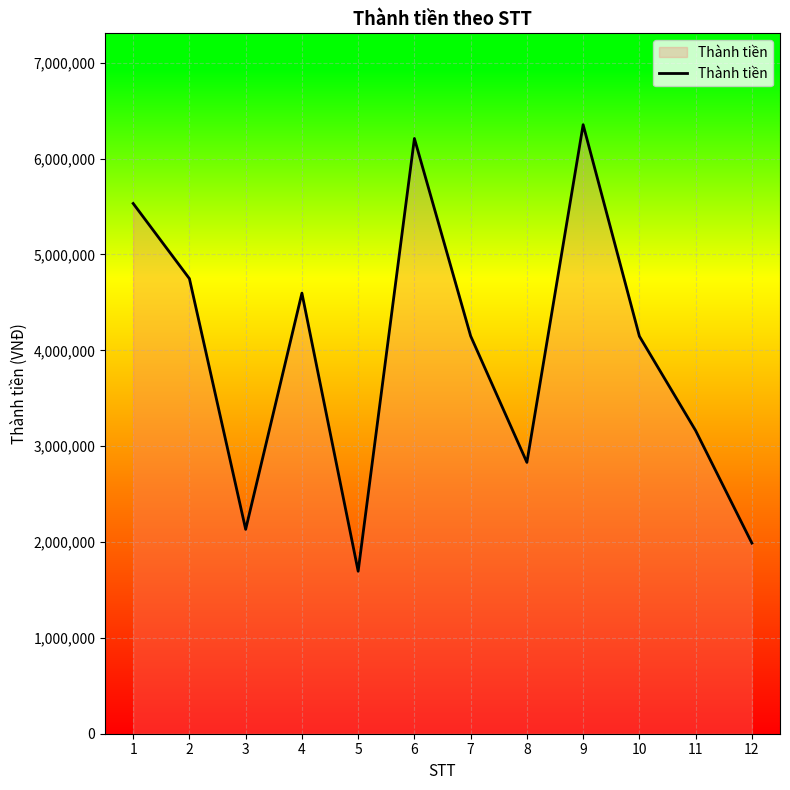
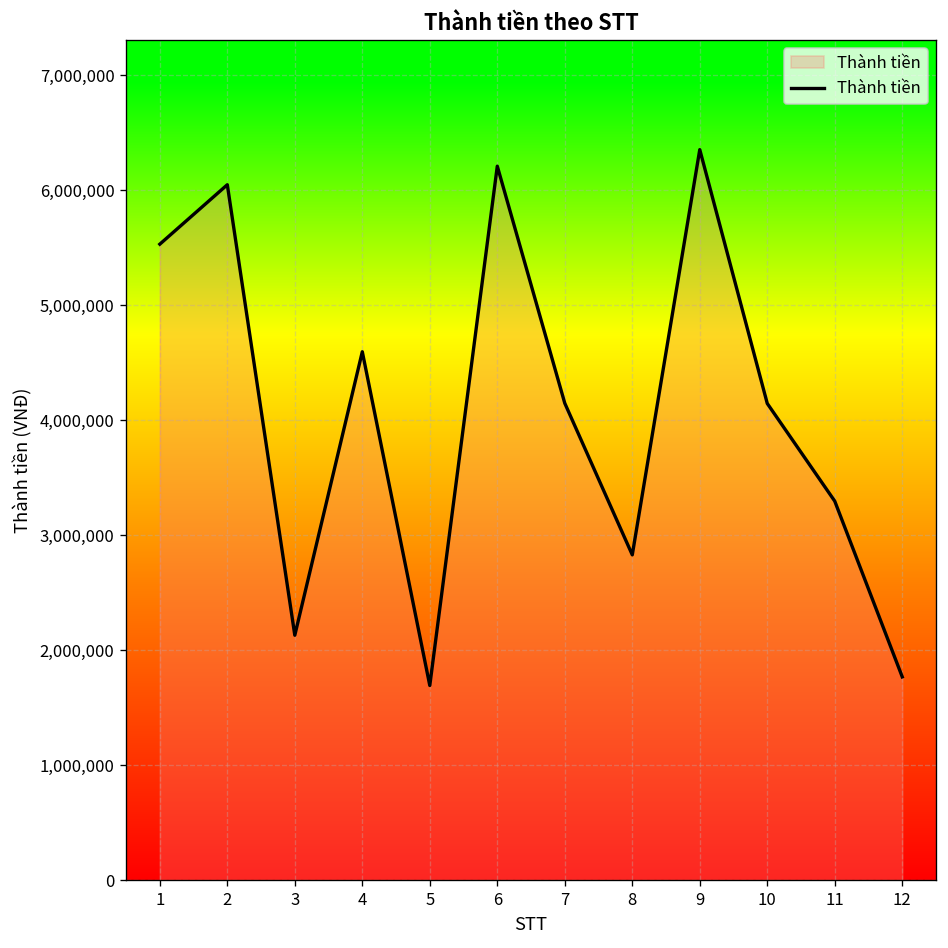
  {
    "1": "5,500,000",
-   "2": "4,700,000",
+   "2": "6,000,000",
    "3": "2,100,000",
    "4": "4,600,000",
    "5": "1,700,000",
    "6": "6,200,000",
    "7": "4,100,000",
    "8": "2,800,000",
    "9": "6,400,000",
    "10": "4,100,000",
-   "11": "3,200,000",
-   "12": "2,000,000"
+   "11": "3,300,000",
+   "12": "1,800,000"
  }
